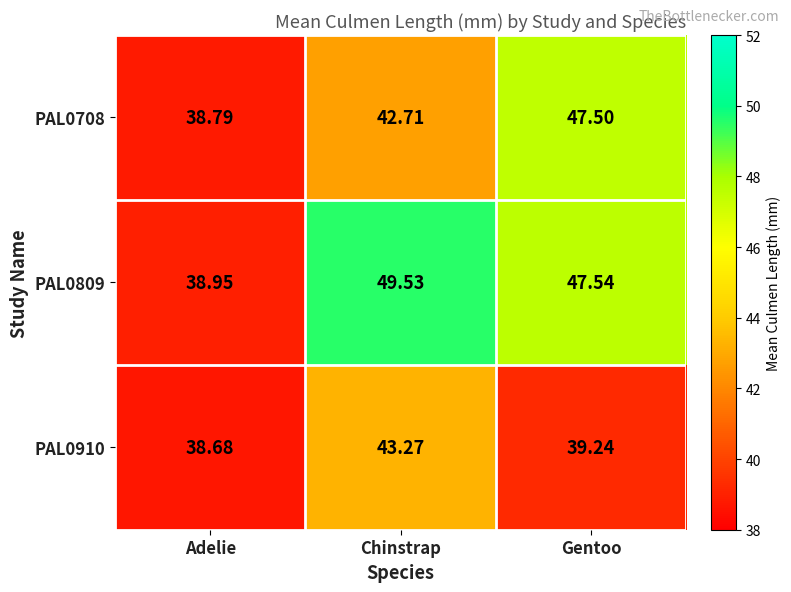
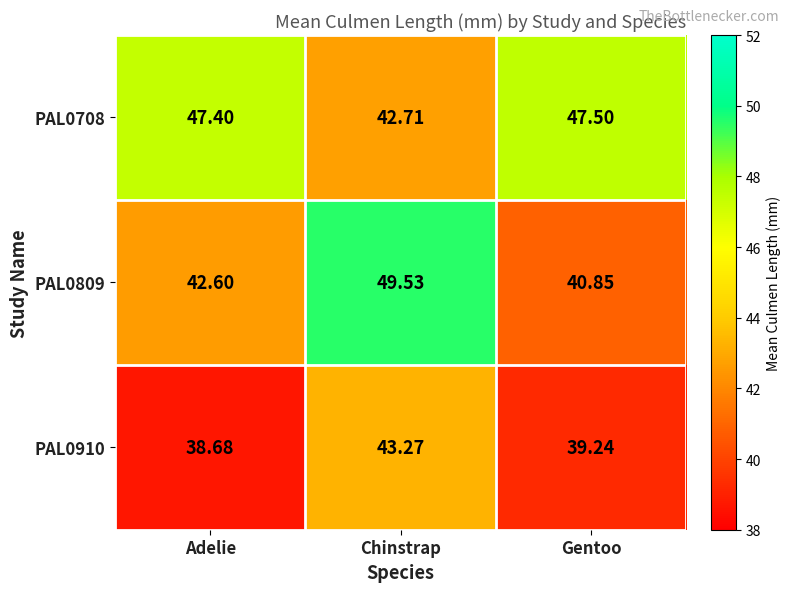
  {
    "PAL0708": {
-     "Adelie": 38.79,
+     "Adelie": 47.40,
      "Chinstrap": 42.71,
      "Gentoo": 47.50
    },
    "PAL0809": {
-     "Adelie": 38.95,
+     "Adelie": 42.60,
      "Chinstrap": 49.53,
-     "Gentoo": 47.54
+     "Gentoo": 40.85
    },
    "PAL0910": {
      "Adelie": 38.68,
      "Chinstrap": 43.27,
      "Gentoo": 39.24
    }
  }
